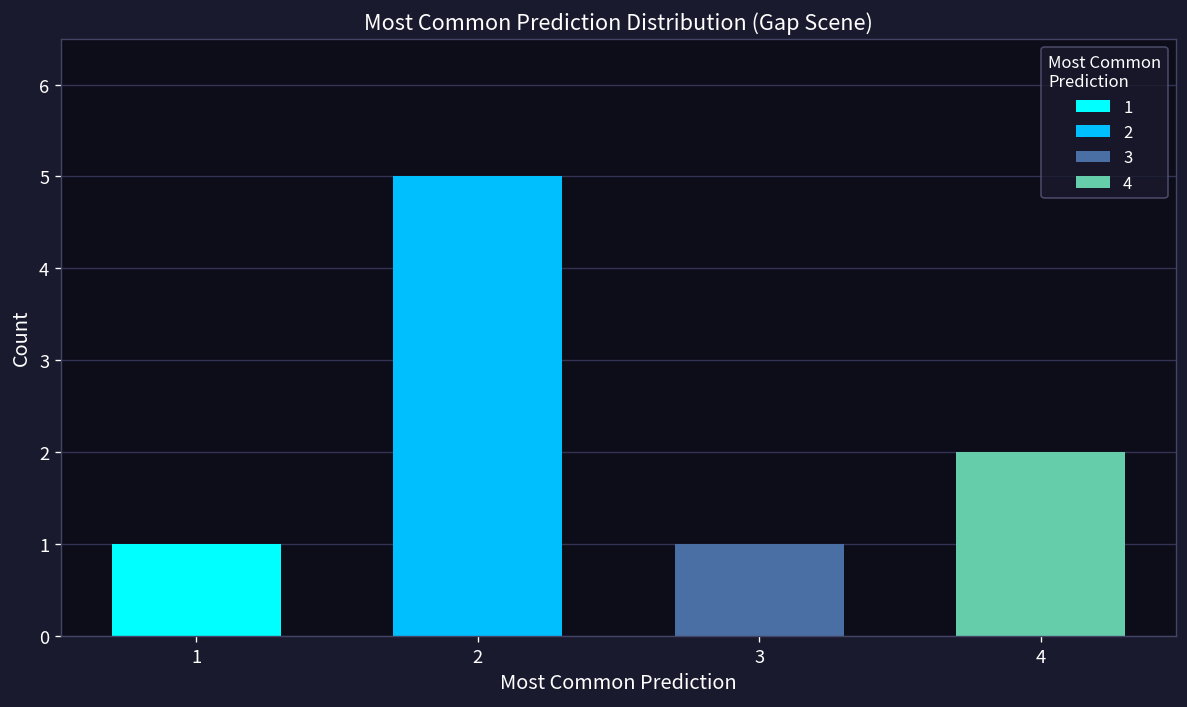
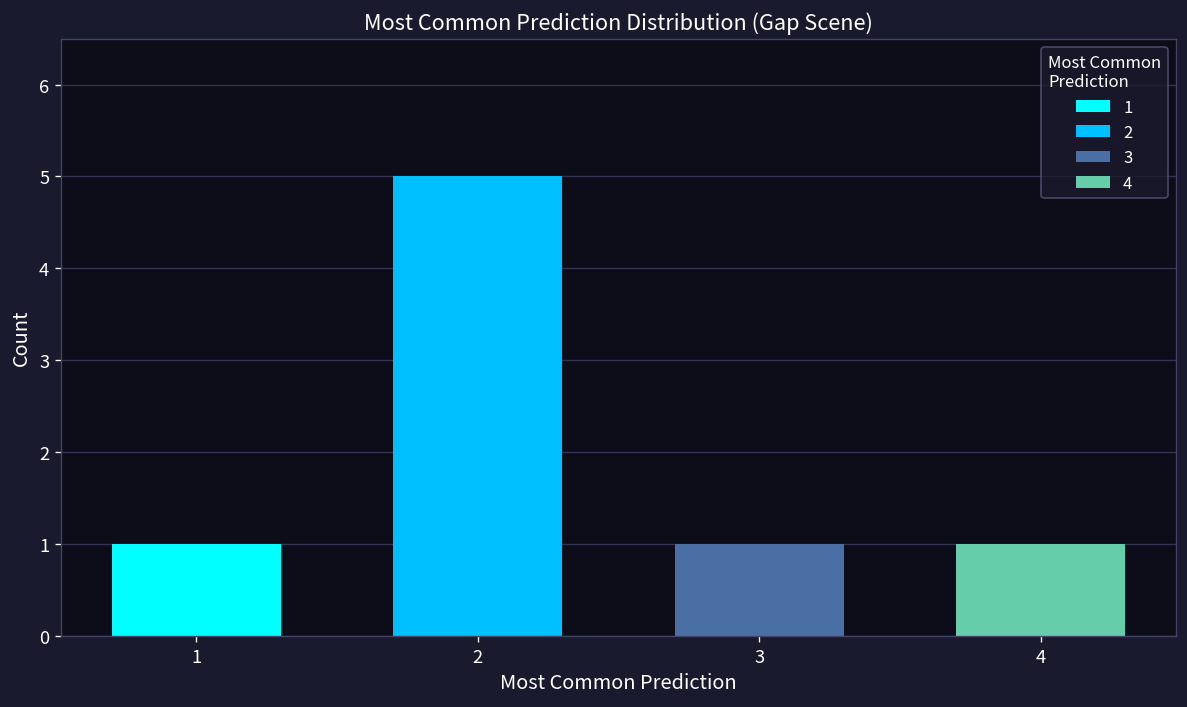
  {
    "1": 1,
    "2": 5,
    "3": 1,
-   "4": 2
+   "4": 1
  }
